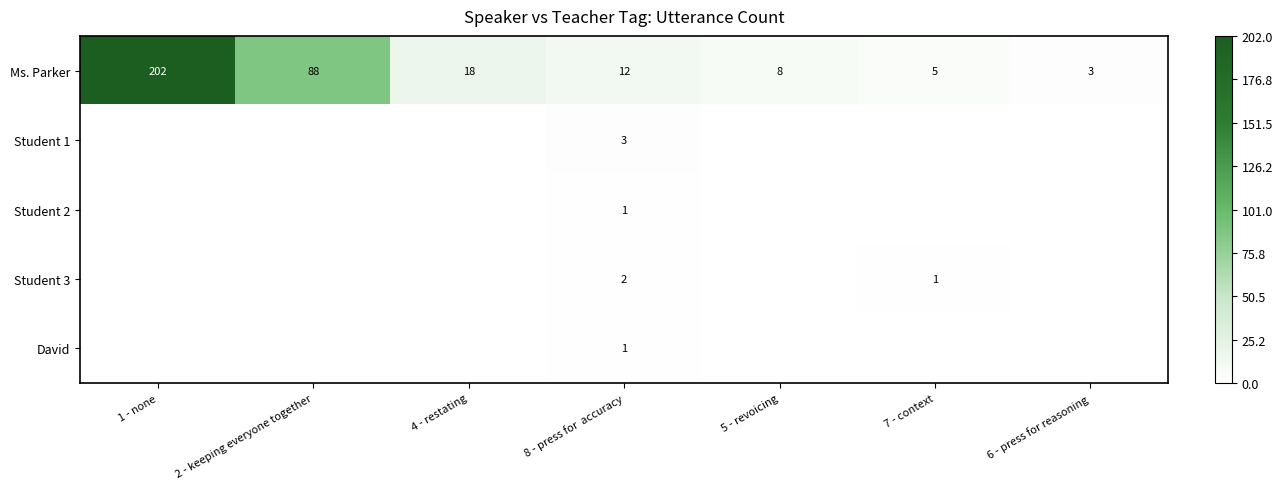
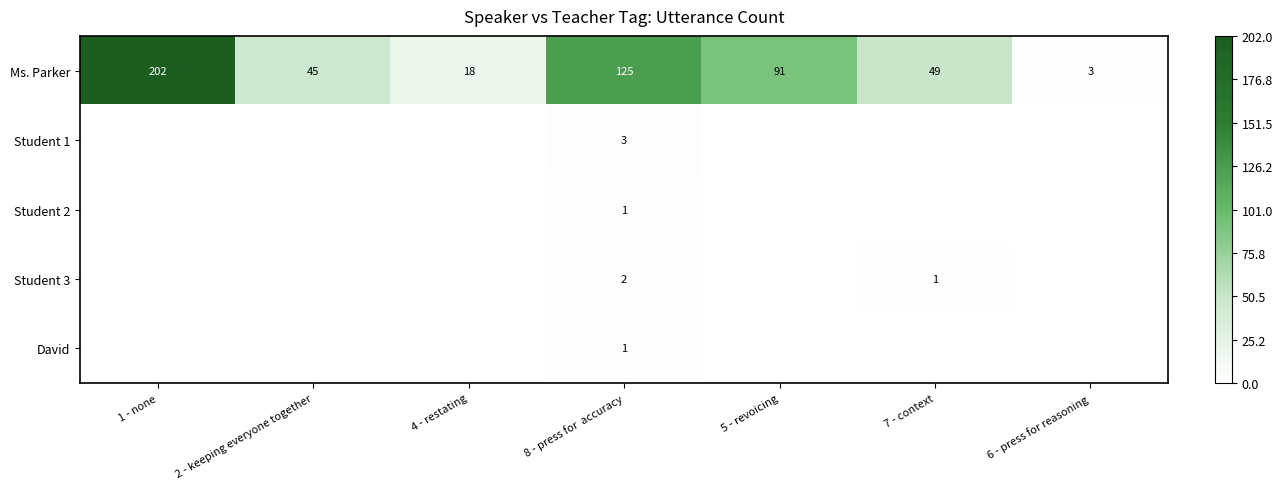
  {
    "Ms. Parker": {
      "1 - none": 202,
-     "2 - keeping everyone together": 88,
+     "2 - keeping everyone together": 45,
      "4 - restating": 18,
-     "8 - press for accuracy": 12,
-     "5 - revoicing": 8,
-     "7 - context": 5,
+     "8 - press for accuracy": 125,
+     "5 - revoicing": 91,
+     "7 - context": 49,
      "6 - press for reasoning": 3
    },
    "Student 1": {
      "8 - press for accuracy": 3
    },
    "Student 2": {
      "8 - press for accuracy": 1
    },
    "Student 3": {
      "8 - press for accuracy": 2,
      "7 - context": 1
    },
    "David": {
      "8 - press for accuracy": 1
    }
  }
